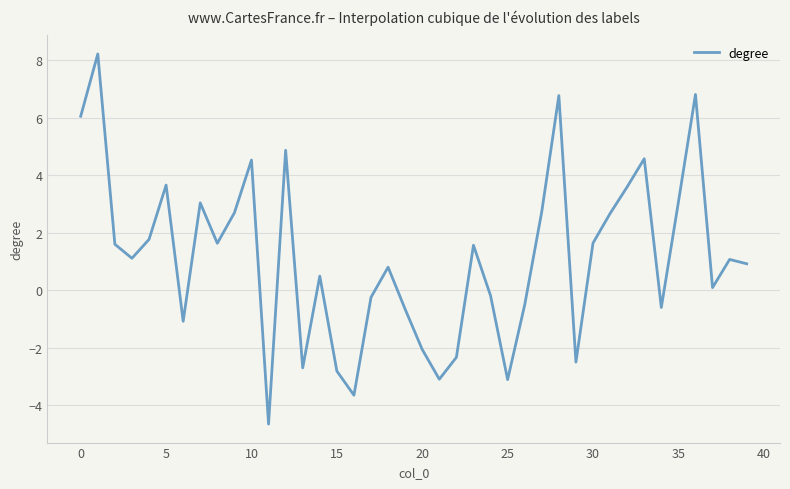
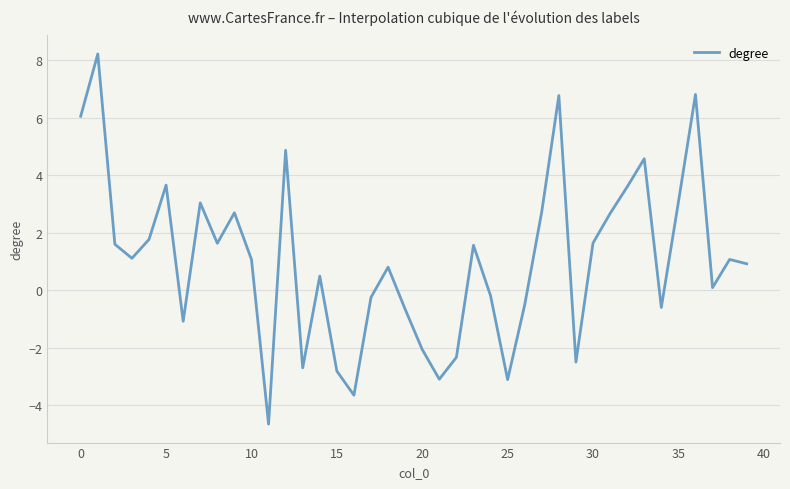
  {
    "0": 6.1,
    "5": 3.7,
-   "10": 4.5,
+   "10": 1.1,
    "15": -2.8,
    "20": -2.1,
    "25": -3.1,
    "30": 1.6,
    "35": 3.1
  }
